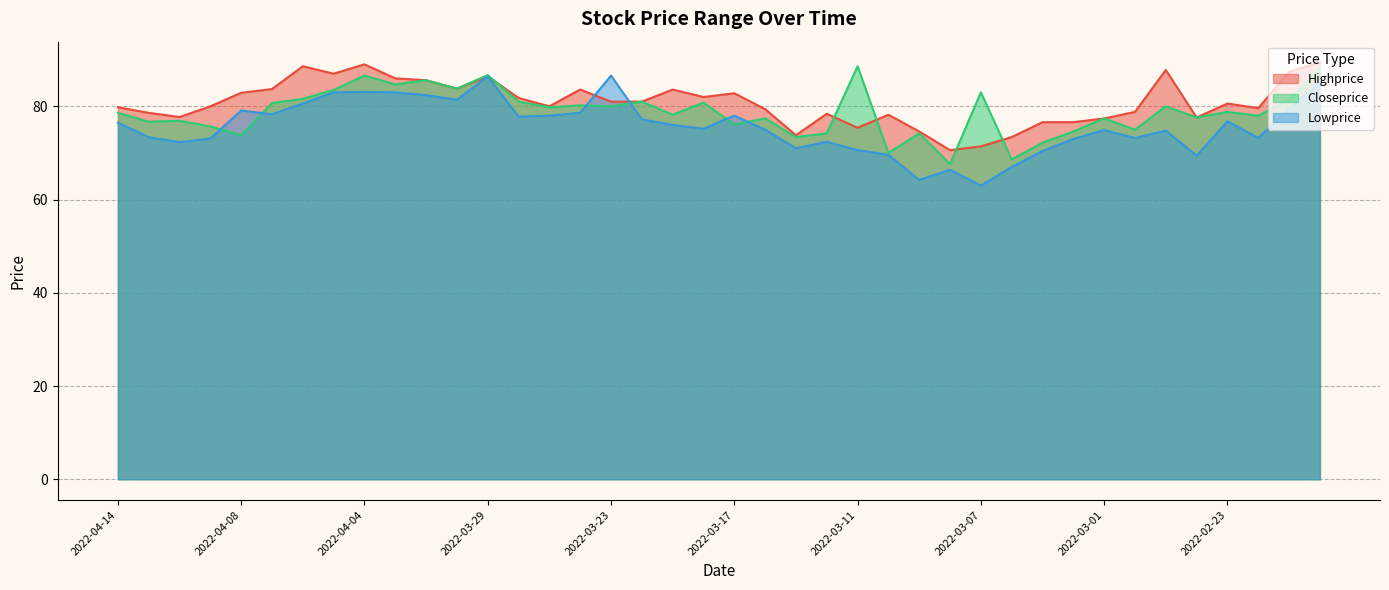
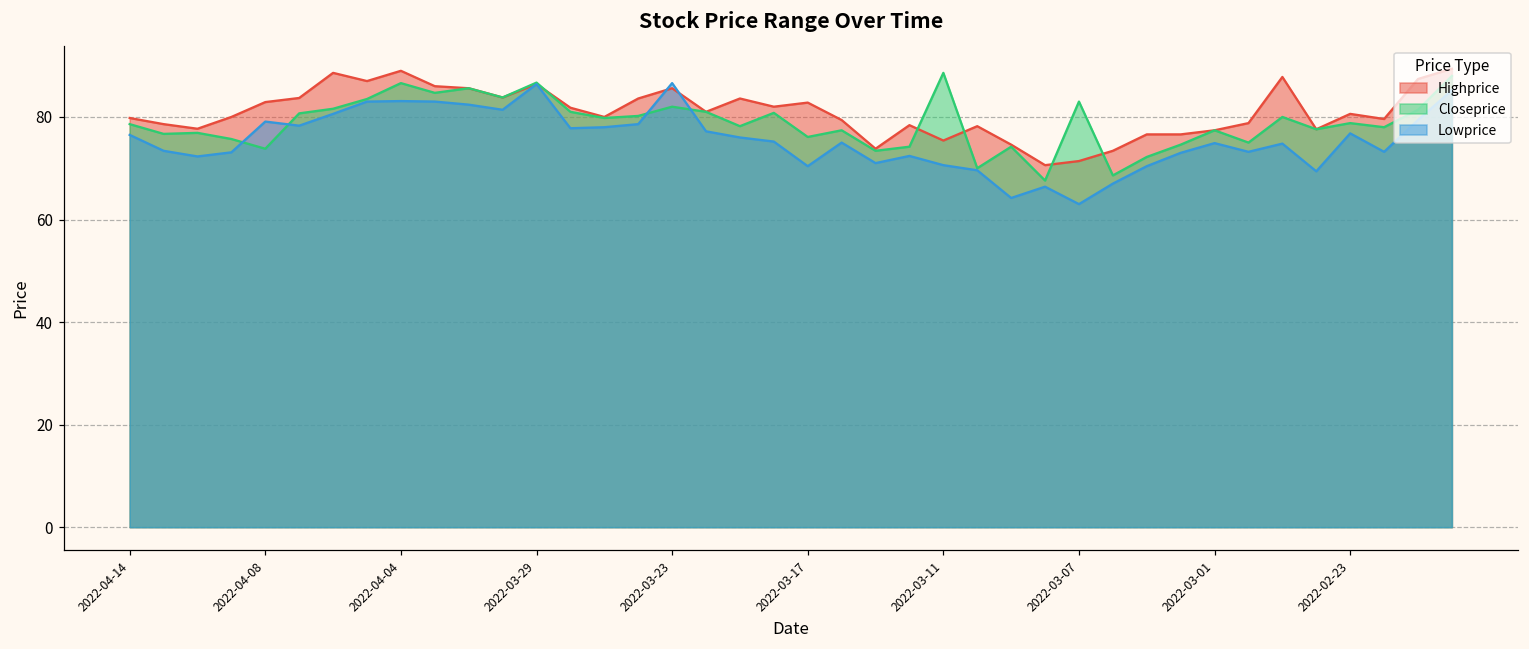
  {
    "Highprice": {
      "2022-04-14": 80,
      "2022-04-08": 83,
      "2022-04-04": 89,
-     "2022-03-23": 81,
+     "2022-03-23": 86,
      "2022-03-17": 83,
      "2022-03-11": 75,
      "2022-03-07": 71,
      "2022-02-23": 81
    },
    "Closeprice": {
      "2022-04-14": 79,
      "2022-04-08": 74,
      "2022-04-04": 87,
-     "2022-03-23": 80,
+     "2022-03-23": 82,
      "2022-03-17": 76,
      "2022-03-11": 89,
      "2022-03-07": 83,
      "2022-02-23": 79
    },
    "Lowprice": {
      "2022-04-14": 77,
      "2022-04-08": 79,
      "2022-04-04": 83,
      "2022-03-23": 87,
-     "2022-03-17": 78,
+     "2022-03-17": 70,
      "2022-03-11": 71,
      "2022-03-07": 63,
      "2022-03-01": 75,
      "2022-02-23": 77
    }
  }
